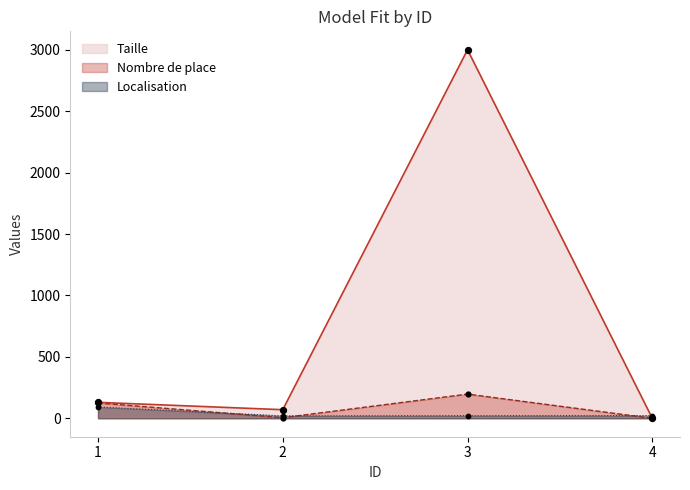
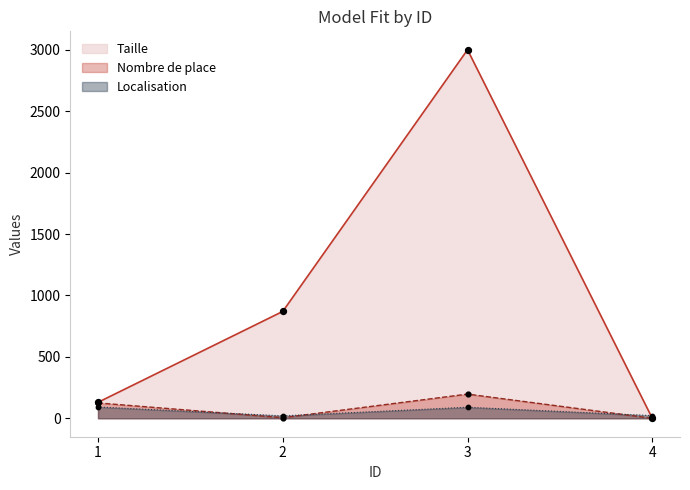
  {
    "Taille": {
-     "2": 70,
+     "2": 870,
      "3": 3000
    },
    "Nombre de place": {
      "3": 200
    },
    "Localisation": {
      "1": 90,
-     "3": 20,
+     "3": 90,
      "4": 20
    }
  }
